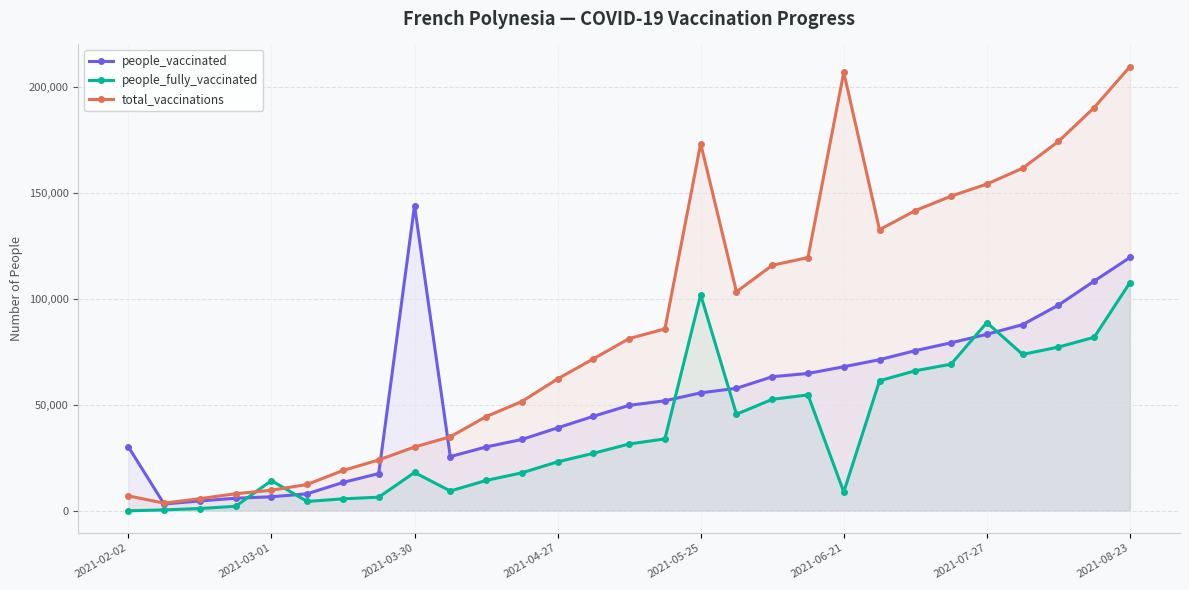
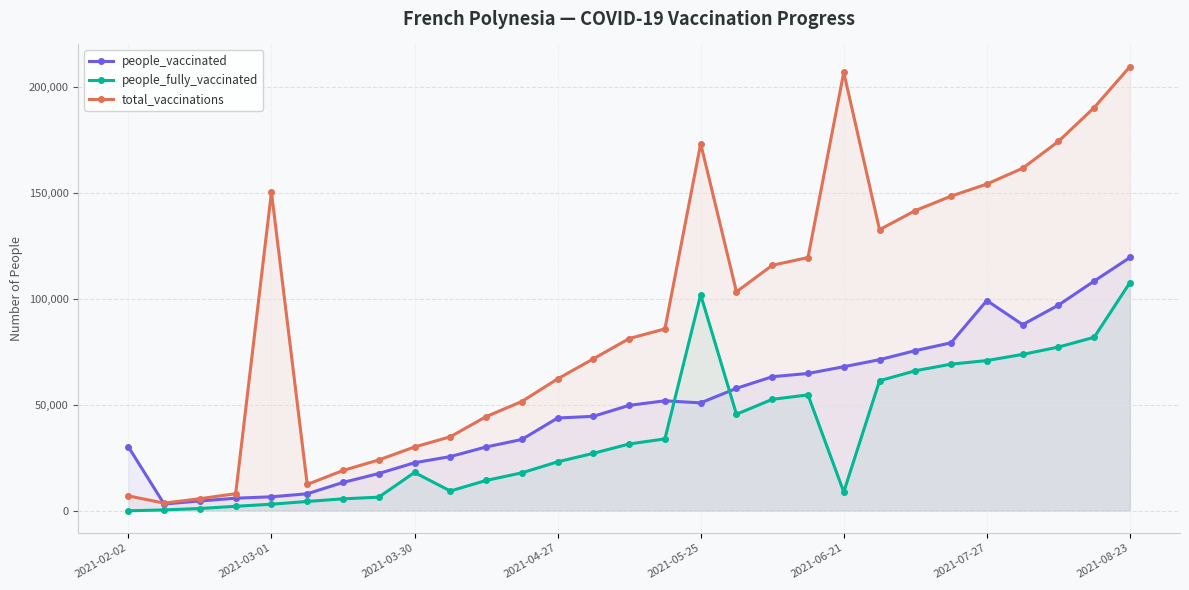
  {
    "people_vaccinated": {
      "2021-02-02": "30,000",
      "2021-03-01": "7,000",
-     "2021-03-30": "144,000",
-     "2021-04-27": "39,000",
-     "2021-05-25": "56,000",
+     "2021-03-30": "23,000",
+     "2021-04-27": "44,000",
+     "2021-05-25": "51,000",
      "2021-06-21": "68,000",
-     "2021-07-27": "83,000",
+     "2021-07-27": "99,000",
      "2021-08-23": "119,000"
    },
    "people_fully_vaccinated": {
      "2021-02-02": "0",
-     "2021-03-01": "14,000",
+     "2021-03-01": "3,000",
      "2021-03-30": "18,000",
      "2021-04-27": "23,000",
      "2021-05-25": "102,000",
      "2021-06-21": "9,000",
-     "2021-07-27": "89,000",
+     "2021-07-27": "71,000",
      "2021-08-23": "108,000"
    },
    "total_vaccinations": {
      "2021-02-02": "7,000",
-     "2021-03-01": "10,000",
+     "2021-03-01": "150,000",
      "2021-03-30": "30,000",
      "2021-04-27": "62,000",
      "2021-05-25": "173,000",
      "2021-06-21": "207,000",
      "2021-07-27": "154,000",
      "2021-08-23": "209,000"
    }
  }
